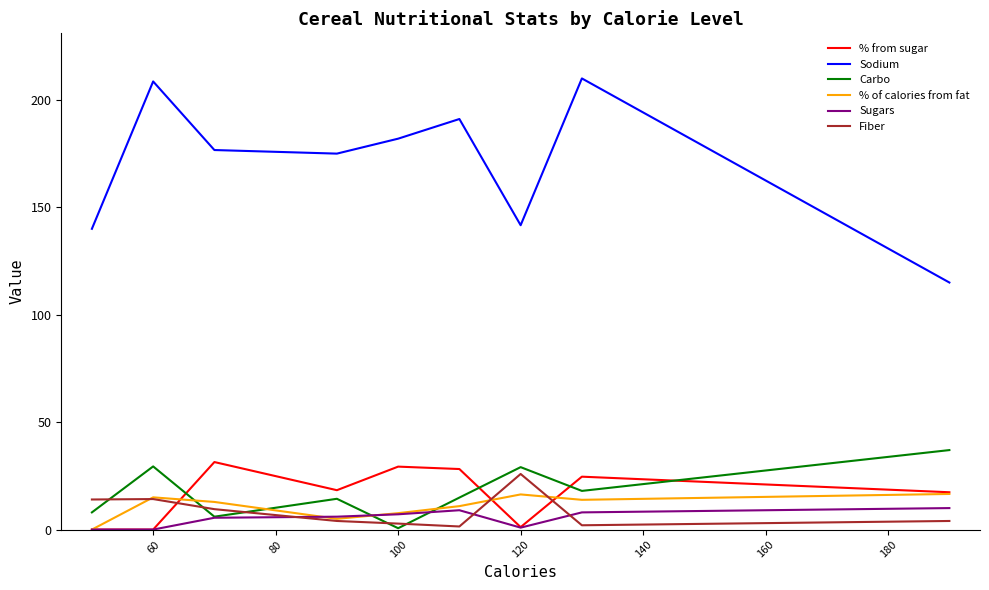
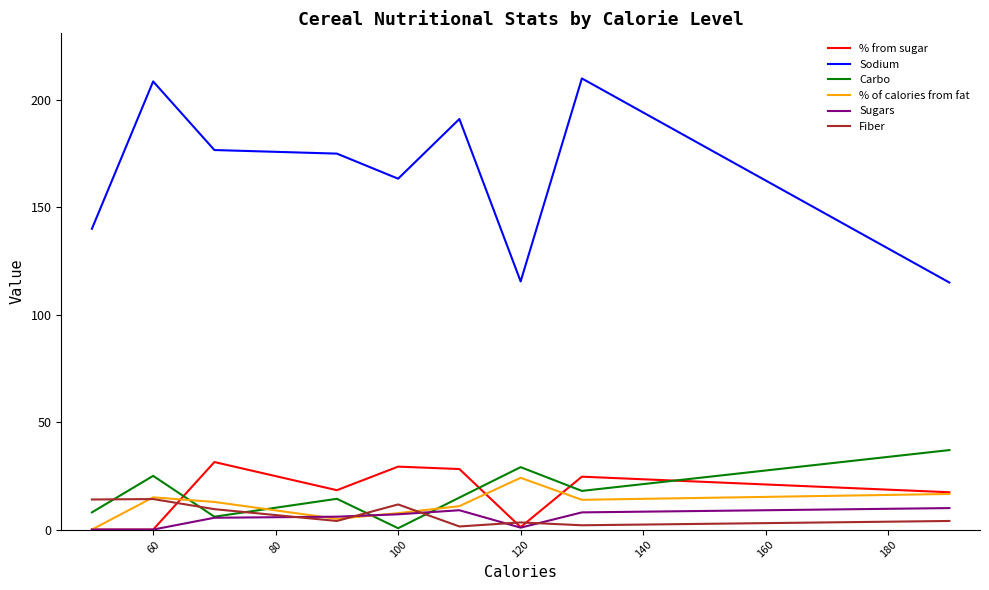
  {
    "% from sugar": {
      "100": 29
    },
    "Sodium": {
      "60": 209,
-     "100": 182,
-     "120": 142
+     "100": 163,
+     "120": 116
    },
    "Carbo": {
-     "60": 29,
+     "60": 25,
      "100": 1,
      "120": 29
    },
    "% of calories from fat": {
-     "120": 16
+     "120": 24
    },
    "Fiber": {
-     "100": 3,
-     "120": 26
+     "100": 12,
+     "120": 3
    }
  }
